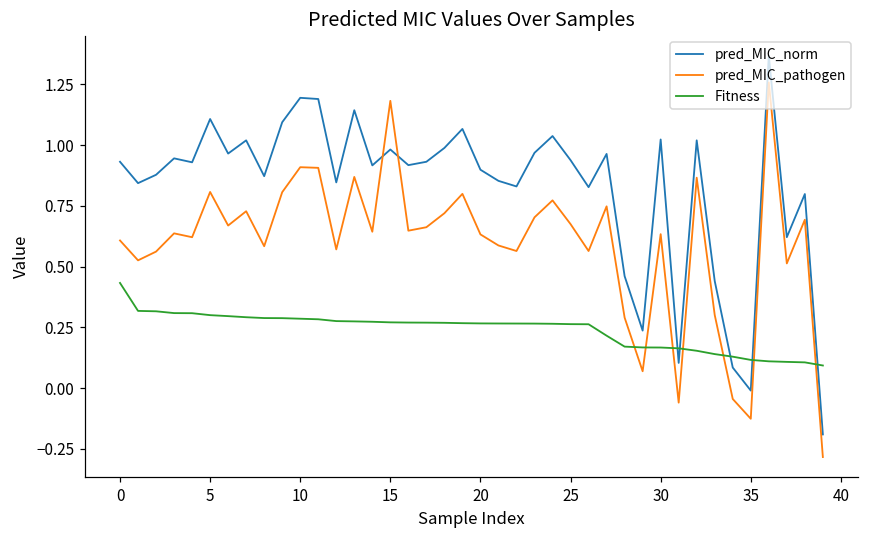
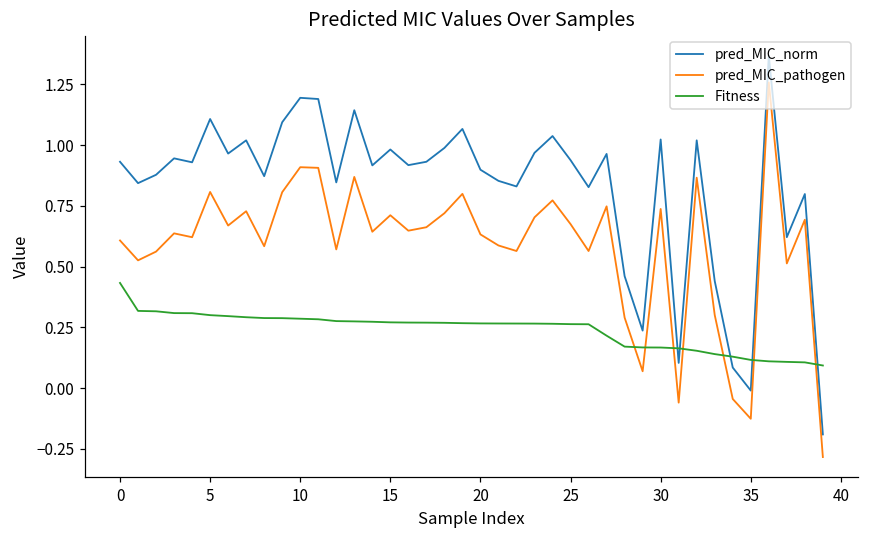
  {
    "pred_MIC_norm": {
      "0": 0.93,
      "5": 1.11,
      "10": 1.19,
      "15": 0.98,
      "20": 0.90,
      "25": 0.94,
      "30": 1.02,
      "35": -0.01
    },
    "pred_MIC_pathogen": {
      "0": 0.61,
      "5": 0.81,
      "10": 0.91,
-     "15": 1.18,
+     "15": 0.71,
      "20": 0.63,
      "25": 0.68,
-     "30": 0.63,
+     "30": 0.74,
      "35": -0.13
    },
    "Fitness": {
      "0": 0.43,
      "5": 0.30,
      "10": 0.29,
      "15": 0.27,
      "20": 0.27,
      "25": 0.26,
      "30": 0.17,
      "35": 0.12
    }
  }
